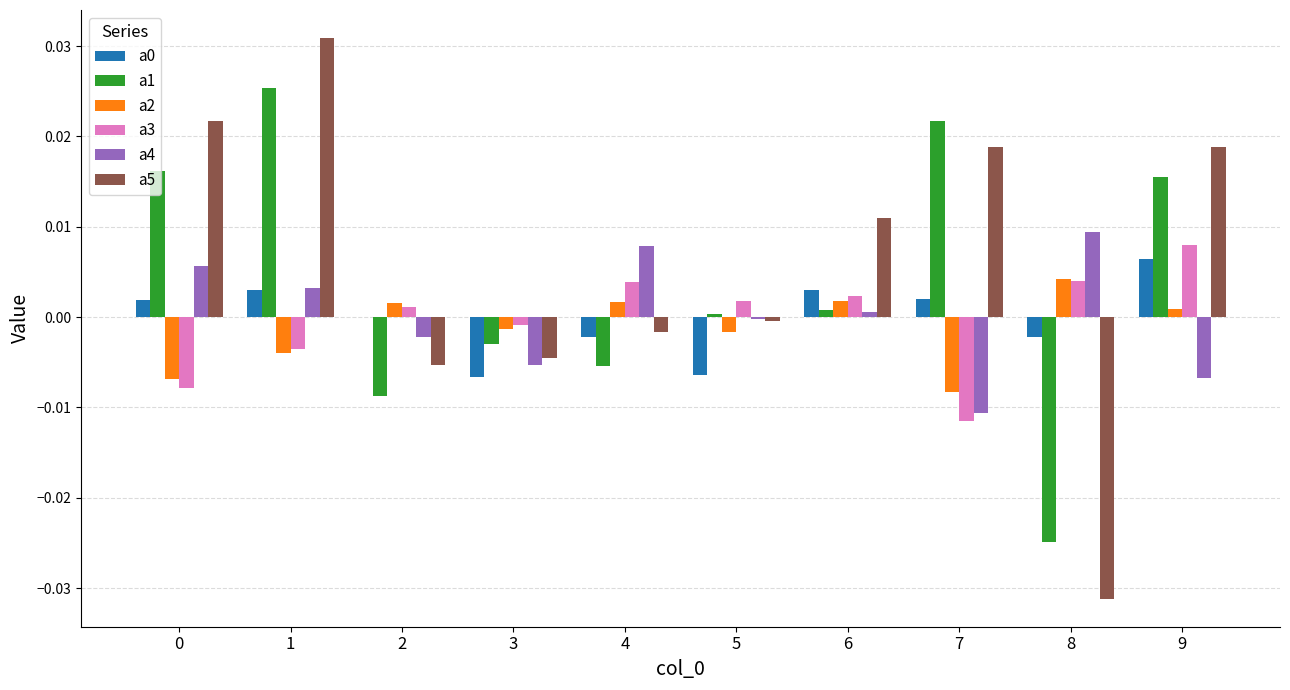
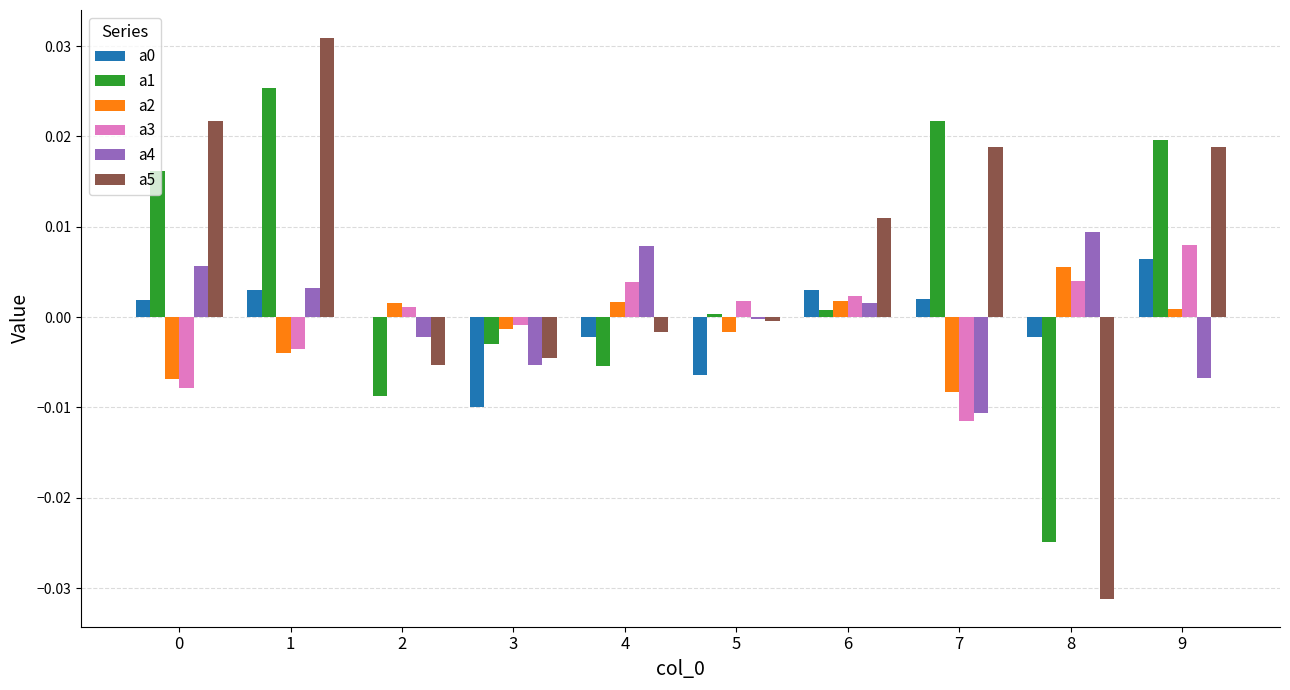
  {
    "a0": {
      "0": 0.002,
      "1": 0.003,
-     "3": -0.007,
+     "3": -0.010,
      "4": -0.002,
      "5": -0.006,
      "6": 0.003,
      "7": 0.002,
      "8": -0.002,
      "9": 0.006
    },
    "a1": {
      "1": 0.025,
      "2": -0.009,
      "3": -0.003,
      "4": -0.005,
      "5": 0.000,
      "6": 0.001,
      "7": 0.022,
      "8": -0.025,
-     "9": 0.016
+     "9": 0.020
    },
    "a2": {
      "0": -0.007,
      "1": -0.004,
      "2": 0.002,
      "3": -0.001,
      "4": 0.002,
      "5": -0.002,
      "6": 0.002,
      "7": -0.008,
-     "8": 0.004,
+     "8": 0.006,
      "9": 0.001
    },
    "a3": {
      "0": -0.008,
      "1": -0.004,
      "2": 0.001,
      "3": -0.001,
      "4": 0.004,
      "5": 0.002,
      "6": 0.002,
      "7": -0.012,
      "8": 0.004,
      "9": 0.008
    },
    "a4": {
      "0": 0.006,
      "1": 0.003,
      "2": -0.002,
      "3": -0.005,
      "4": 0.008,
-     "6": 0.001,
+     "6": 0.002,
      "7": -0.011,
      "8": 0.009,
      "9": -0.007
    },
    "a5": {
      "0": 0.022,
      "1": 0.031,
      "2": -0.005,
      "3": -0.004,
      "4": -0.002,
      "5": 0.000,
      "6": 0.011,
      "7": 0.019,
      "8": -0.031,
      "9": 0.019
    }
  }
